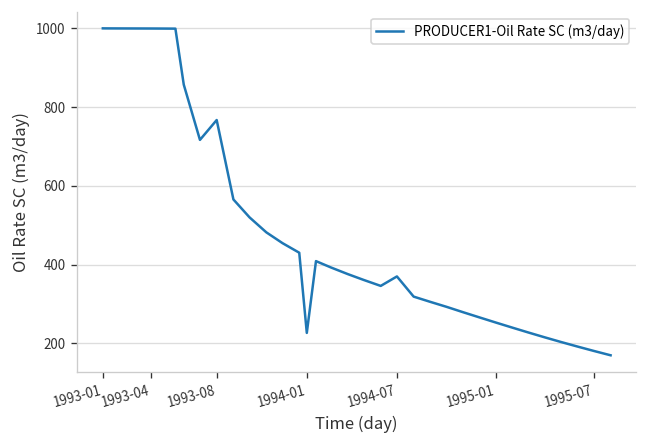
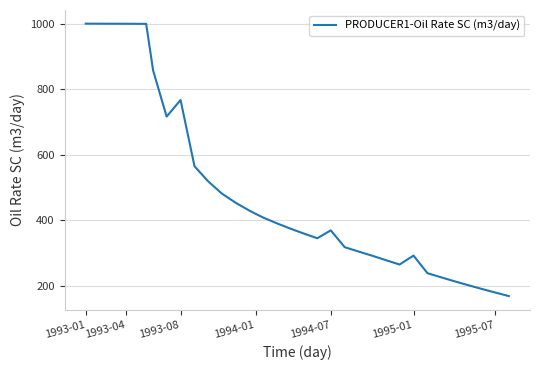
  {
    "1993-01": 1000,
    "1993-04": 1000,
    "1993-08": 770,
-   "1994-01": 230,
+   "1994-01": 420,
    "1994-07": 370,
-   "1995-01": 250,
+   "1995-01": 290,
    "1995-07": 180
  }
